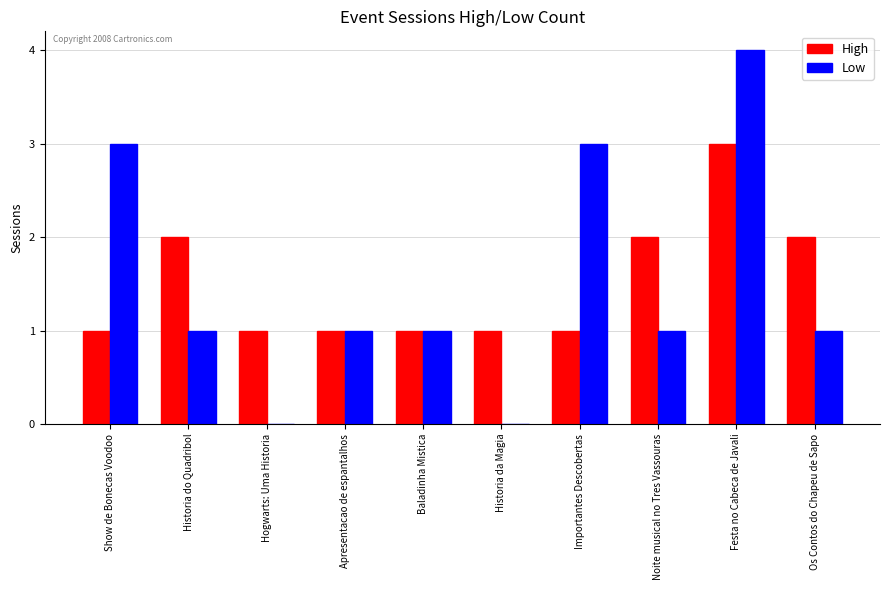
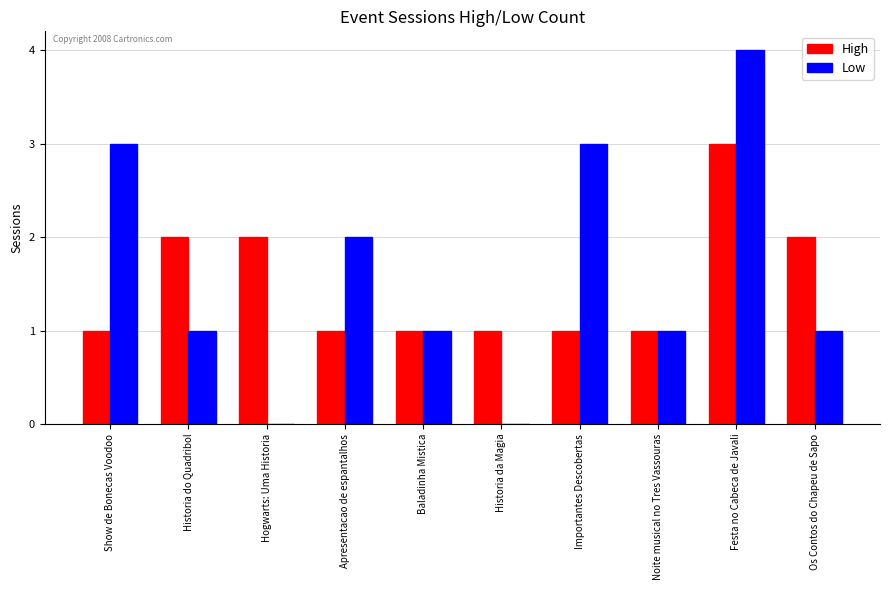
  {
    "High": {
      "Show de Bonecas Voodoo": 1,
      "Historia do Quadribol": 2,
-     "Hogwarts: Uma Historia": 1,
+     "Hogwarts: Uma Historia": 2,
      "Apresentacao de espantalhos": 1,
      "Baladinha Mistica": 1,
      "Historia da Magia": 1,
      "Importantes Descobertas": 1,
-     "Noite musical no Tres Vassouras": 2,
+     "Noite musical no Tres Vassouras": 1,
      "Festa no Cabeca de Javali": 3,
      "Os Contos do Chapeu de Sapo": 2
    },
    "Low": {
      "Show de Bonecas Voodoo": 3,
      "Historia do Quadribol": 1,
      "Hogwarts: Uma Historia": 0,
-     "Apresentacao de espantalhos": 1,
+     "Apresentacao de espantalhos": 2,
      "Baladinha Mistica": 1,
      "Historia da Magia": 0,
      "Importantes Descobertas": 3,
      "Noite musical no Tres Vassouras": 1,
      "Festa no Cabeca de Javali": 4,
      "Os Contos do Chapeu de Sapo": 1
    }
  }
